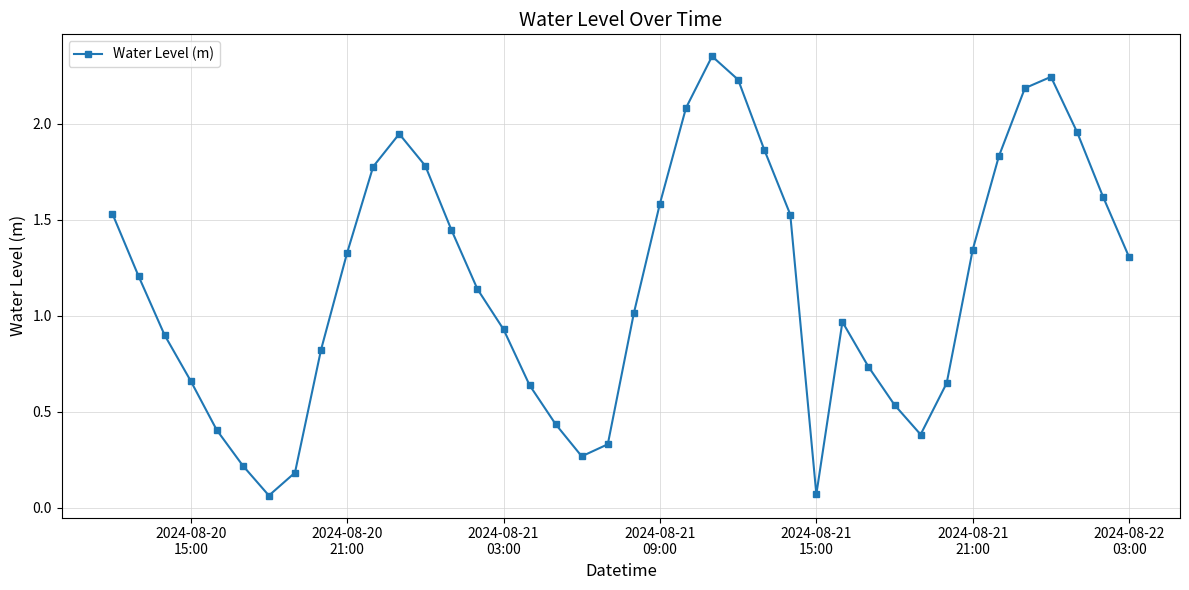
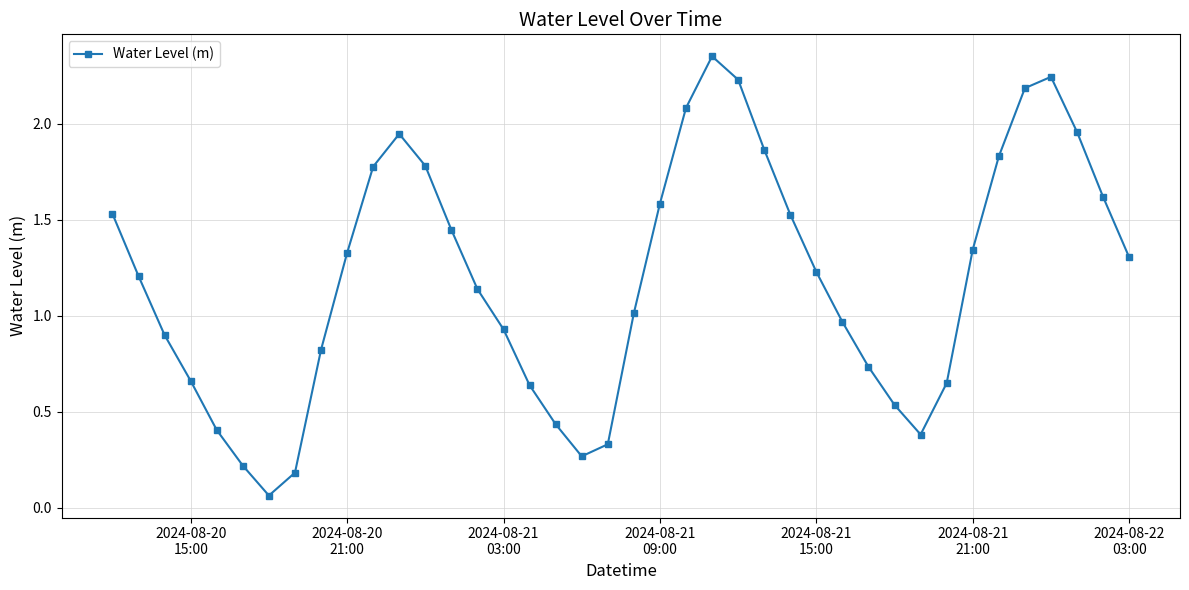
  {
    "2024-08-20 15:00": 0.66,
    "2024-08-20 21:00": 1.33,
    "2024-08-21 03:00": 0.93,
    "2024-08-21 09:00": 1.58,
-   "2024-08-21 15:00": 0.07,
+   "2024-08-21 15:00": 1.23,
    "2024-08-21 21:00": 1.35,
    "2024-08-22 03:00": 1.31
  }
